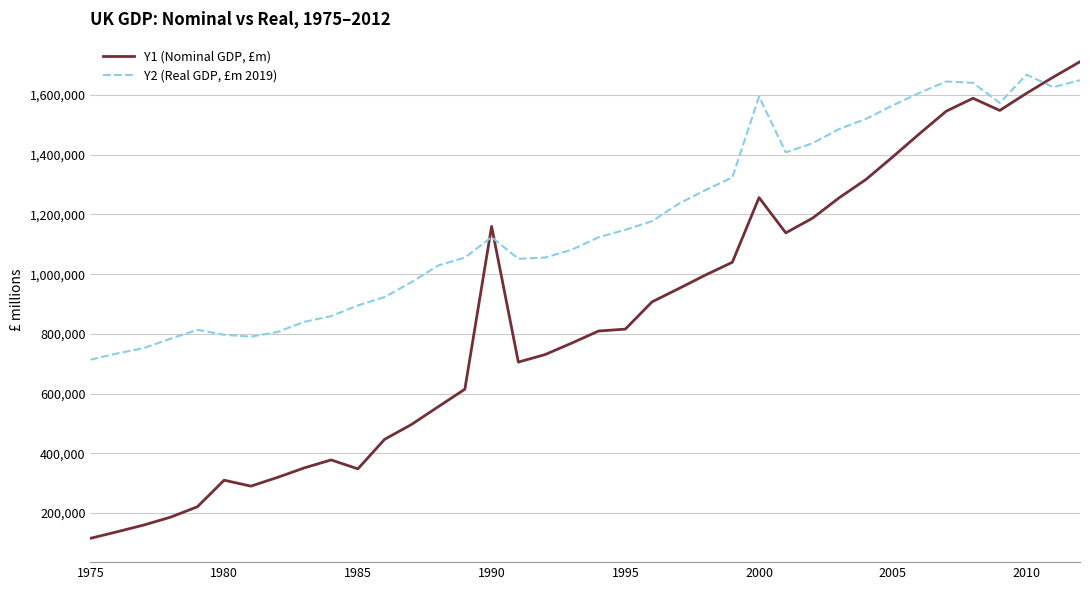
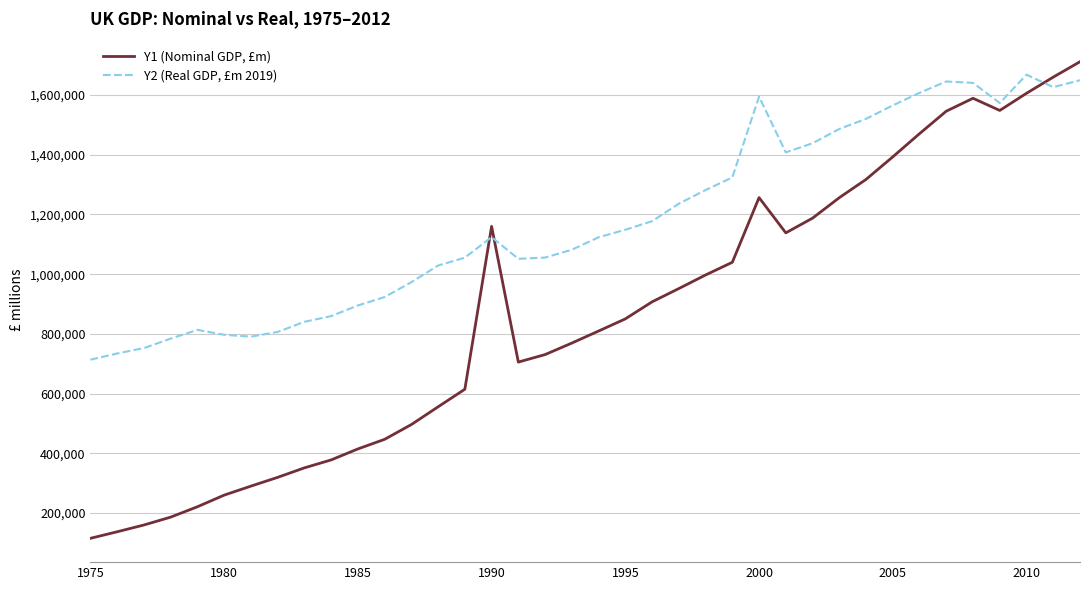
  {
    "Y1 (Nominal GDP, £m)": {
      "1975": "120,000",
-     "1980": "310,000",
-     "1985": "350,000",
+     "1980": "260,000",
+     "1985": "410,000",
      "1990": "1,160,000",
-     "1995": "820,000",
+     "1995": "850,000",
      "2000": "1,260,000",
      "2005": "1,390,000",
      "2010": "1,610,000"
    },
    "Y2 (Real GDP, £m 2019)": {
      "1975": "710,000",
      "1980": "800,000",
      "1985": "900,000",
      "1990": "1,120,000",
      "1995": "1,150,000",
      "2000": "1,590,000",
      "2005": "1,570,000",
      "2010": "1,670,000"
    }
  }
